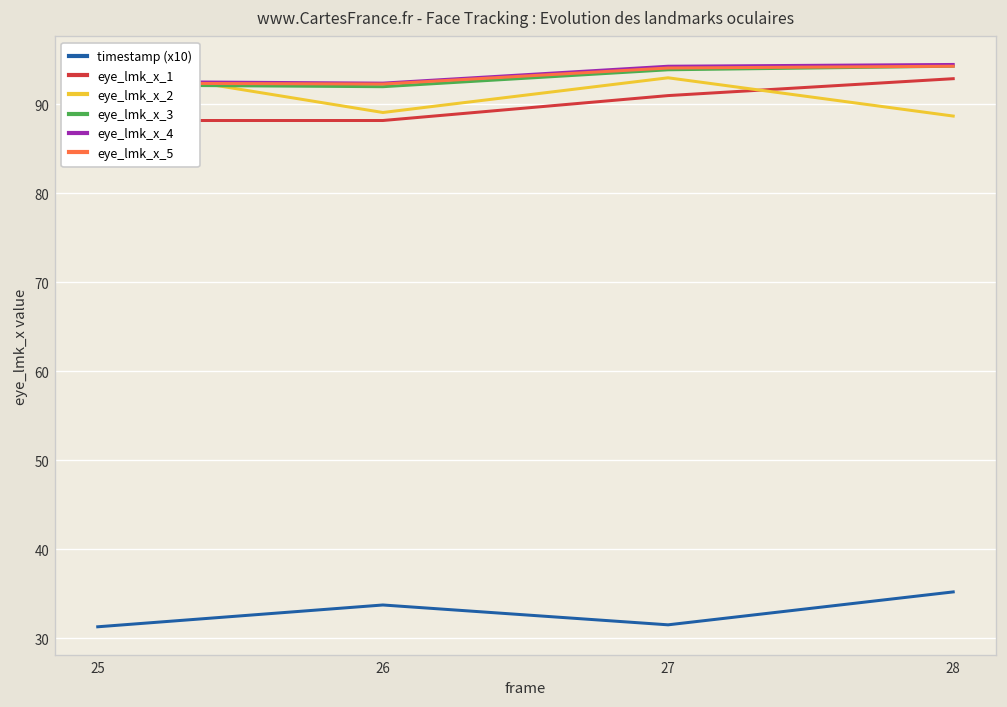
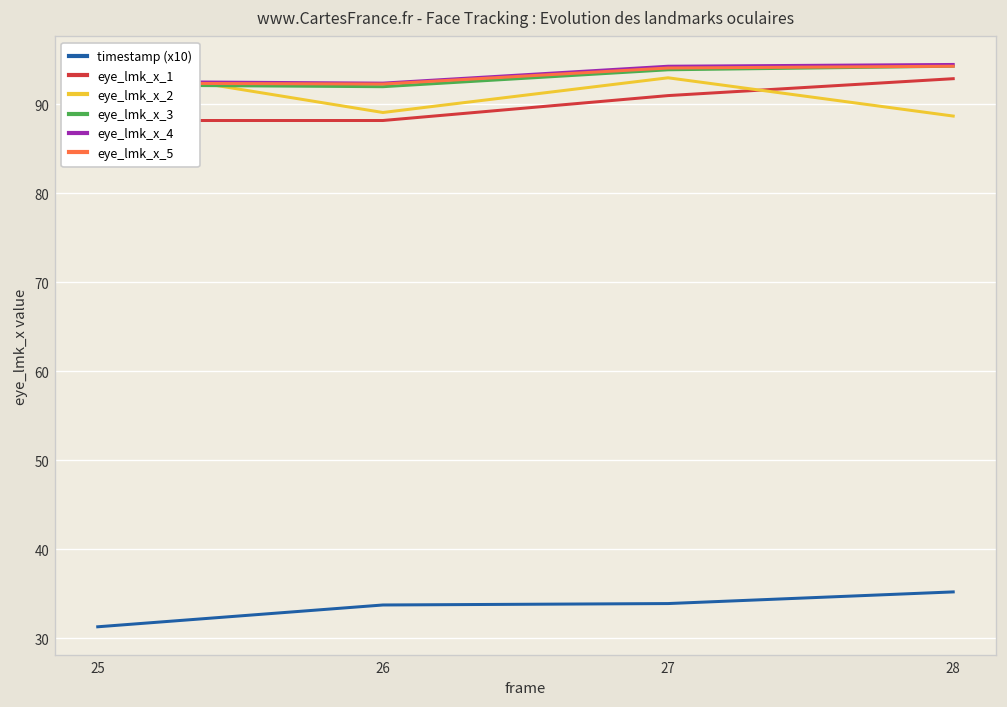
  {
    "timestamp (x10)": {
      "25": 31,
      "26": 34,
-     "27": 32,
+     "27": 34,
      "28": 35
    },
    "eye_lmk_x_1": {
      "26": 88,
      "27": 91,
      "28": 93
    },
    "eye_lmk_x_2": {
      "26": 89,
      "27": 93,
      "28": 89
    }
  }
